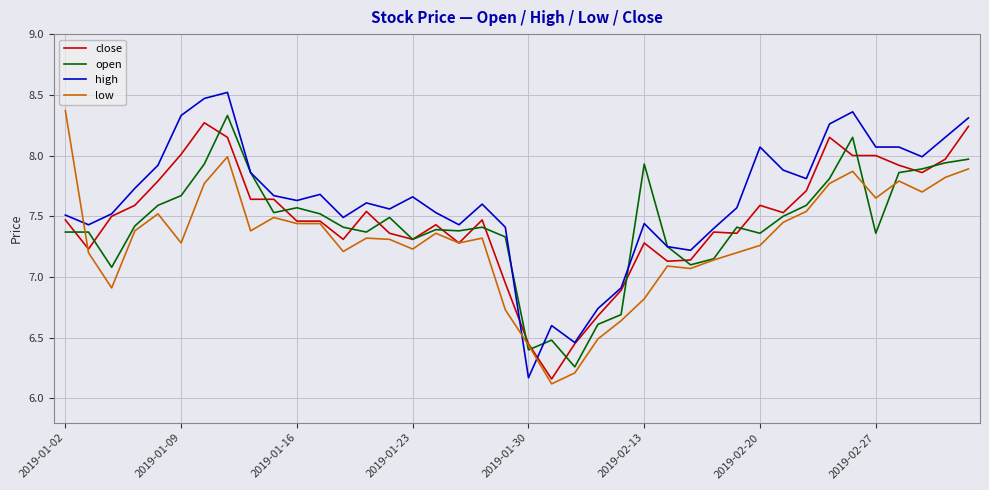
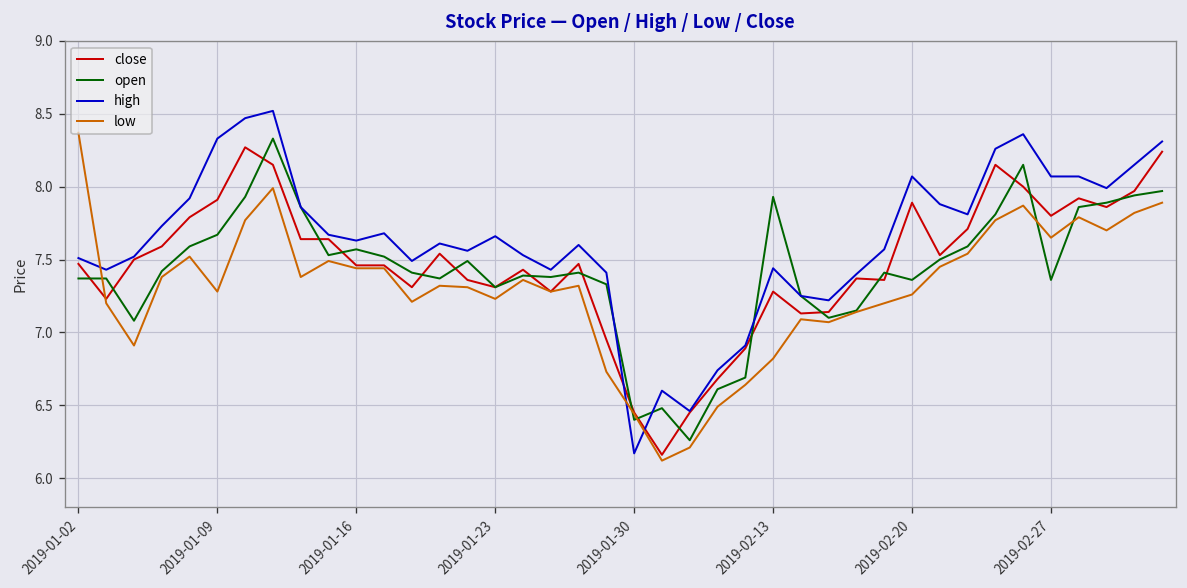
  {
    "close": {
      "2019-01-02": 7.47,
-     "2019-01-09": 8.01,
+     "2019-01-09": 7.91,
      "2019-02-13": 7.28,
-     "2019-02-20": 7.59,
-     "2019-02-27": 8.0
+     "2019-02-20": 7.89,
+     "2019-02-27": 7.8
    },
    "open": {
      "2019-01-02": 7.37,
      "2019-01-09": 7.67,
      "2019-01-16": 7.57,
      "2019-01-30": 6.40,
      "2019-02-13": 7.93,
      "2019-02-20": 7.36,
      "2019-02-27": 7.36
    },
    "high": {
      "2019-01-02": 7.51,
      "2019-01-09": 8.33,
      "2019-01-16": 7.63,
      "2019-01-23": 7.66,
      "2019-01-30": 6.17,
      "2019-02-13": 7.44,
      "2019-02-20": 8.07,
      "2019-02-27": 8.07
    },
    "low": {
      "2019-01-02": 8.37,
      "2019-01-09": 7.28,
      "2019-01-23": 7.23,
      "2019-02-13": 6.82,
      "2019-02-20": 7.26,
      "2019-02-27": 7.65
    }
  }
